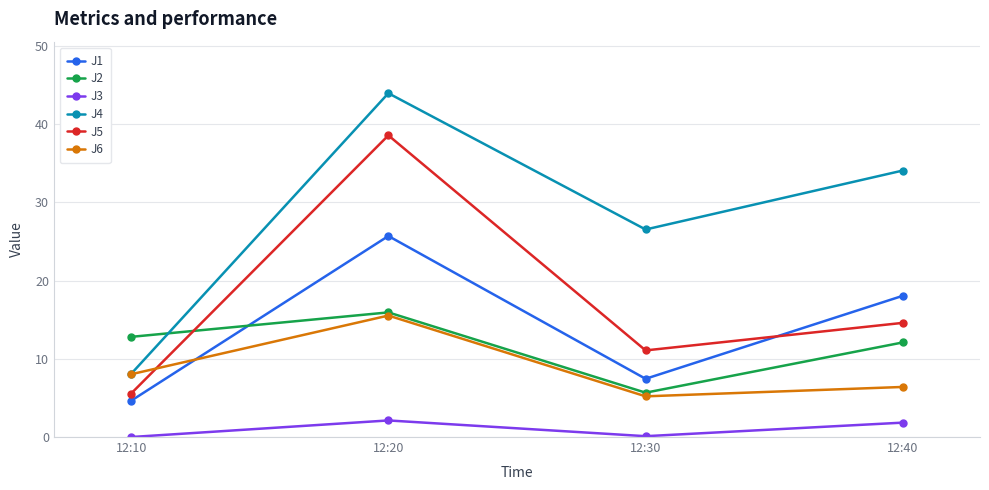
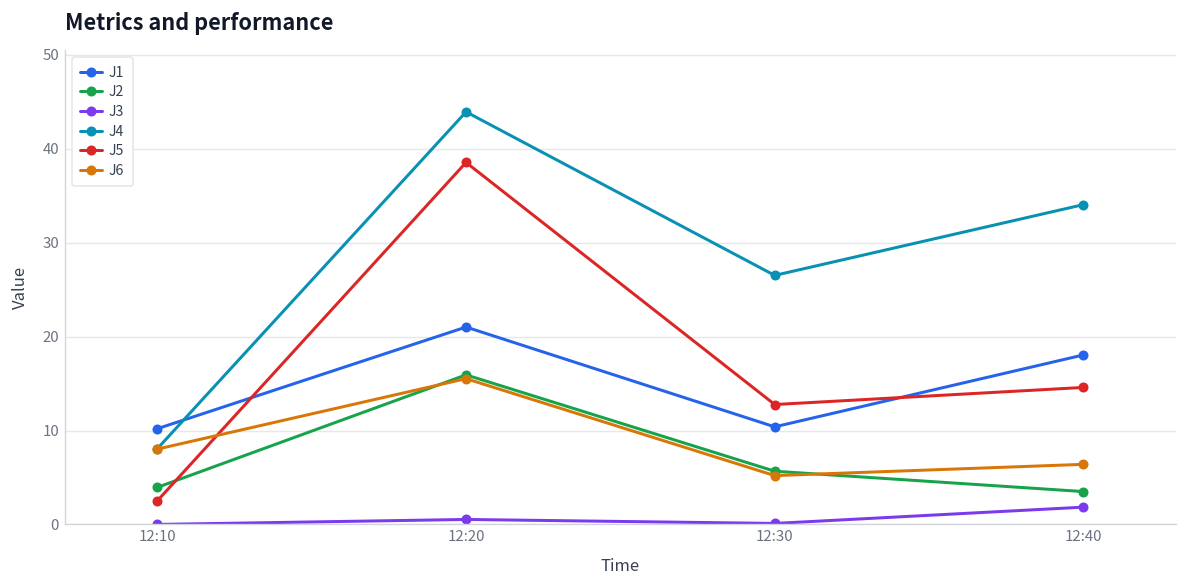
  {
    "J1": {
-     "12:10": 5,
-     "12:20": 26,
-     "12:30": 7,
+     "12:10": 10,
+     "12:20": 21,
+     "12:30": 10,
      "12:40": 18
    },
    "J2": {
-     "12:10": 13,
+     "12:10": 4,
      "12:20": 16,
      "12:30": 6,
-     "12:40": 12
+     "12:40": 4
    },
    "J3": {
      "12:10": 0,
-     "12:20": 2,
+     "12:20": 1,
      "12:30": 0,
      "12:40": 2
    },
    "J4": {
      "12:20": 44,
      "12:30": 27,
      "12:40": 34
    },
    "J5": {
-     "12:10": 6,
+     "12:10": 3,
      "12:20": 39,
-     "12:30": 11,
+     "12:30": 13,
      "12:40": 15
    },
    "J6": {
      "12:20": 16,
      "12:30": 5,
      "12:40": 6
    }
  }
